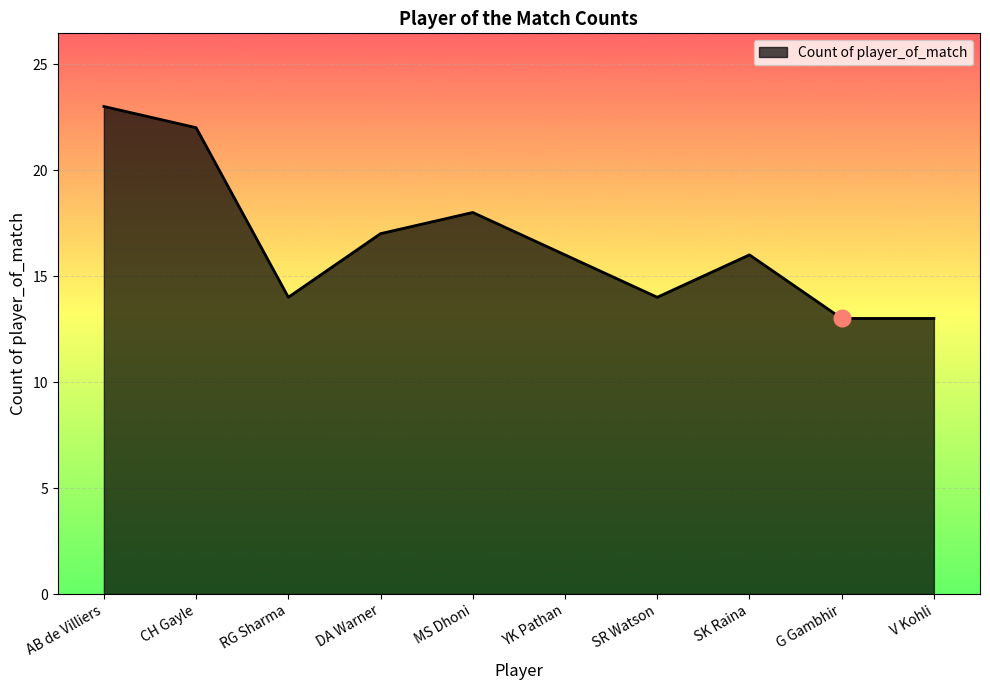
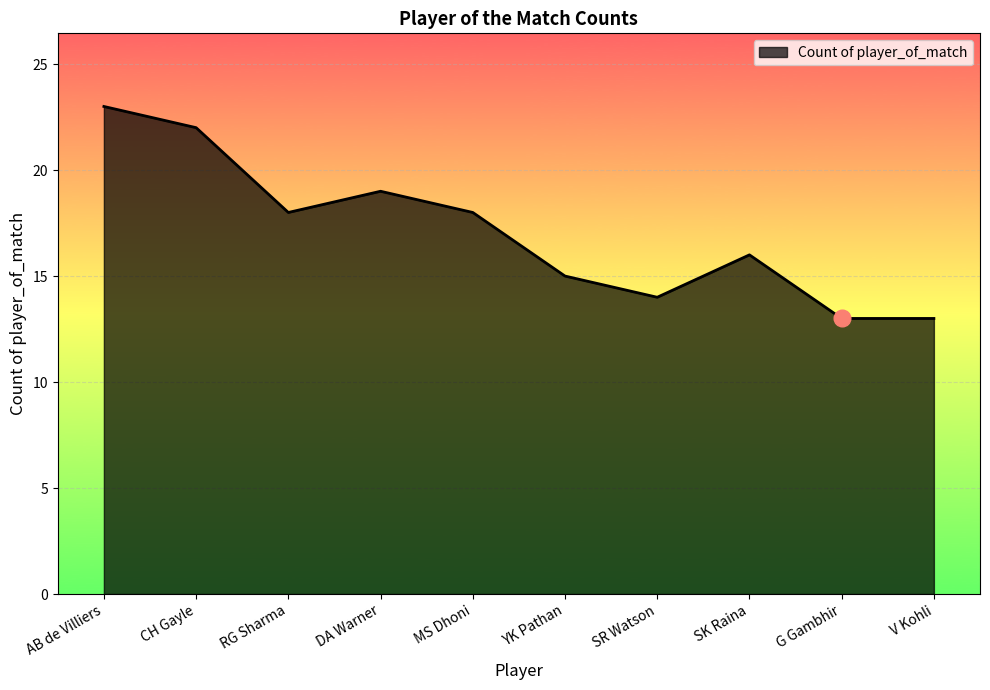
  {
    "Count of player_of_match": {
      "AB de Villiers": 23,
      "CH Gayle": 22,
-     "RG Sharma": 14,
-     "DA Warner": 17,
+     "RG Sharma": 18,
+     "DA Warner": 19,
      "MS Dhoni": 18,
-     "YK Pathan": 16,
+     "YK Pathan": 15,
      "SR Watson": 14,
      "SK Raina": 16,
      "V Kohli": 13
    }
  }
